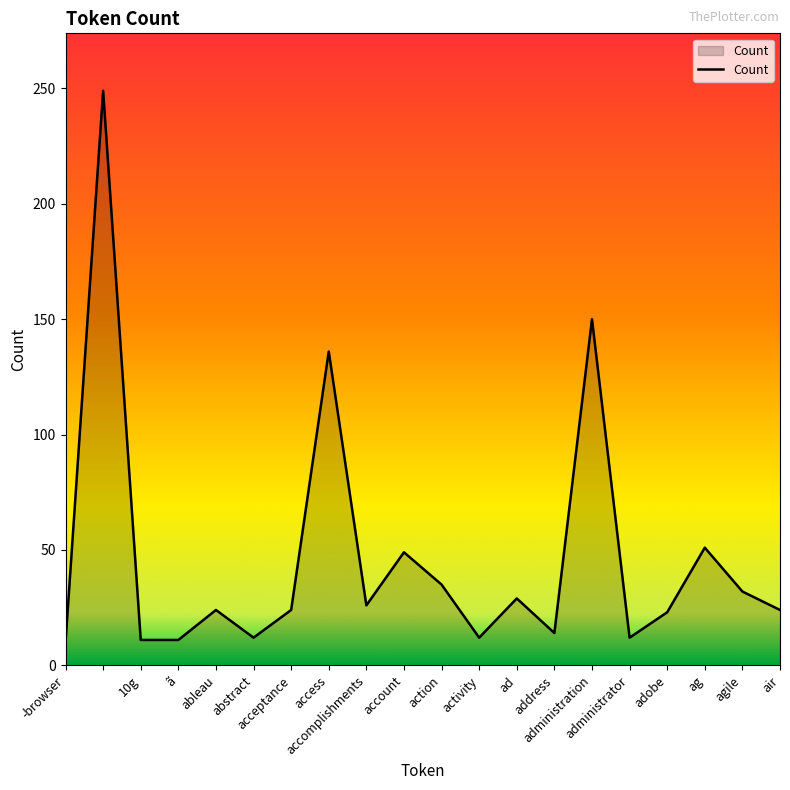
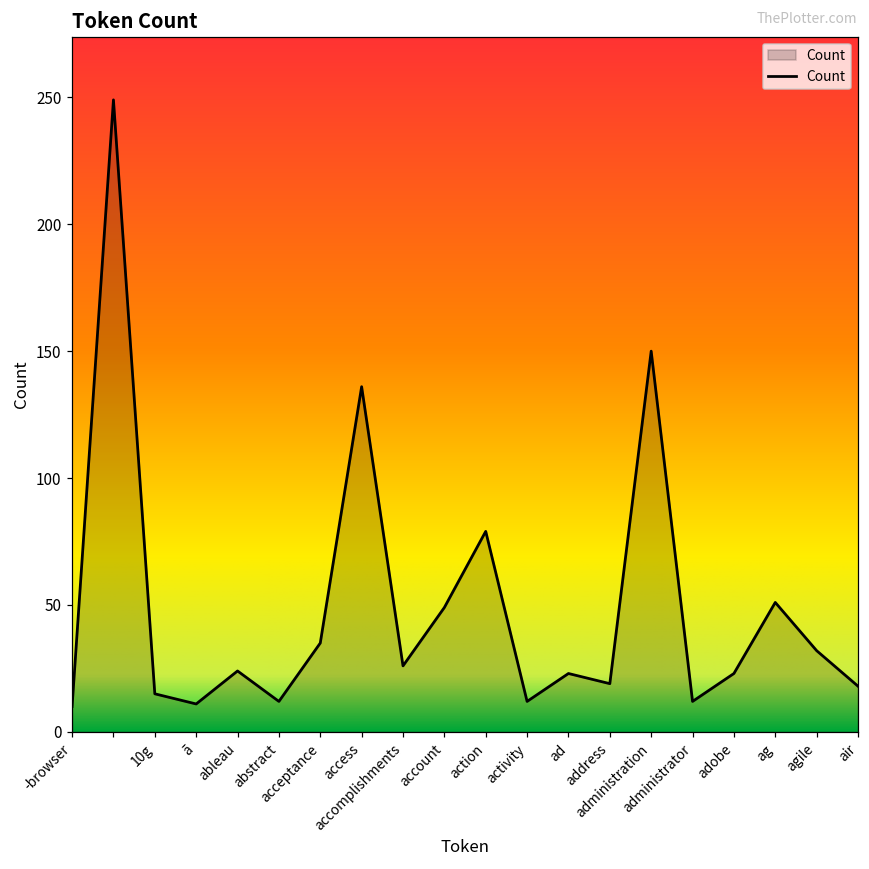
  {
    "-browser": 10,
-   "10g": 11,
+   "10g": 15,
    "ã": 11,
    "ableau": 24,
    "abstract": 12,
-   "acceptance": 24,
+   "acceptance": 35,
    "access": 136,
    "accomplishments": 26,
    "account": 49,
-   "action": 35,
+   "action": 79,
    "activity": 12,
-   "ad": 29,
-   "address": 14,
+   "ad": 23,
+   "address": 19,
    "administration": 150,
    "administrator": 12,
    "adobe": 23,
    "ag": 51,
    "agile": 32,
-   "air": 24
+   "air": 18
  }
